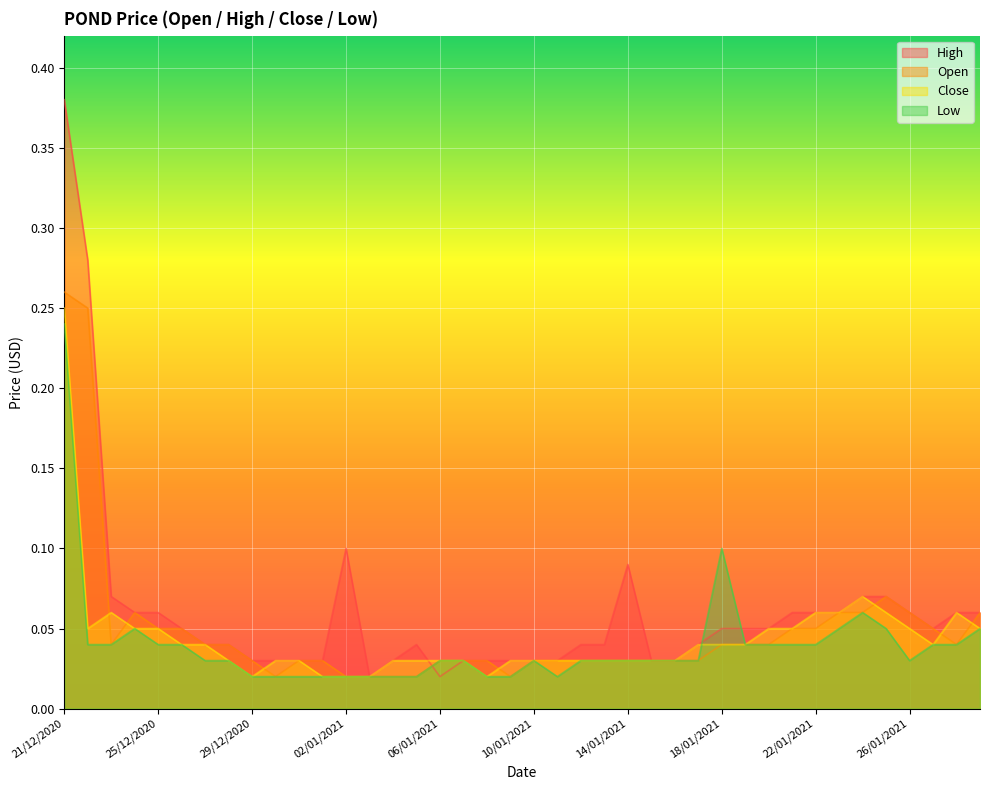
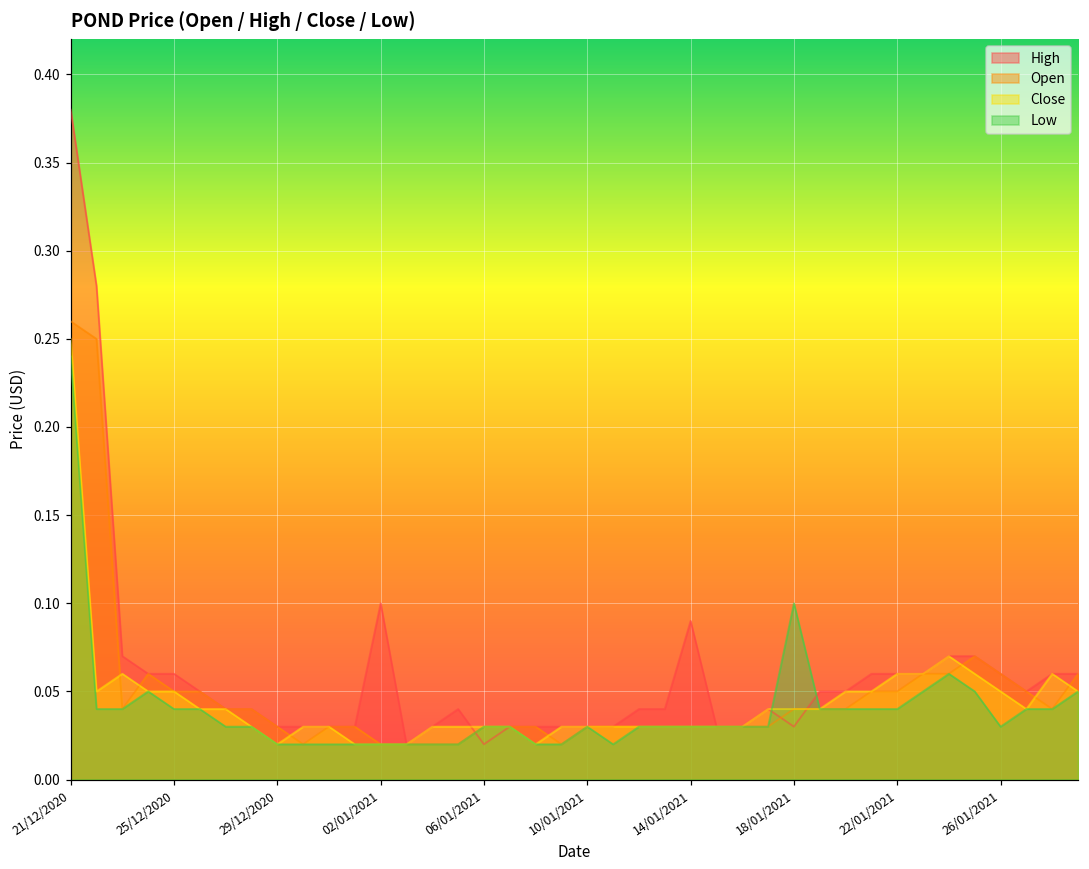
  {
    "High": {
      "21/12/2020": 0.38,
      "25/12/2020": 0.06,
      "02/01/2021": 0.10,
      "06/01/2021": 0.02,
      "14/01/2021": 0.09,
-     "18/01/2021": 0.05
+     "18/01/2021": 0.03
    },
    "Low": {
      "21/12/2020": 0.24,
      "25/12/2020": 0.04,
      "18/01/2021": 0.10,
      "22/01/2021": 0.04,
      "26/01/2021": 0.03
    }
  }
